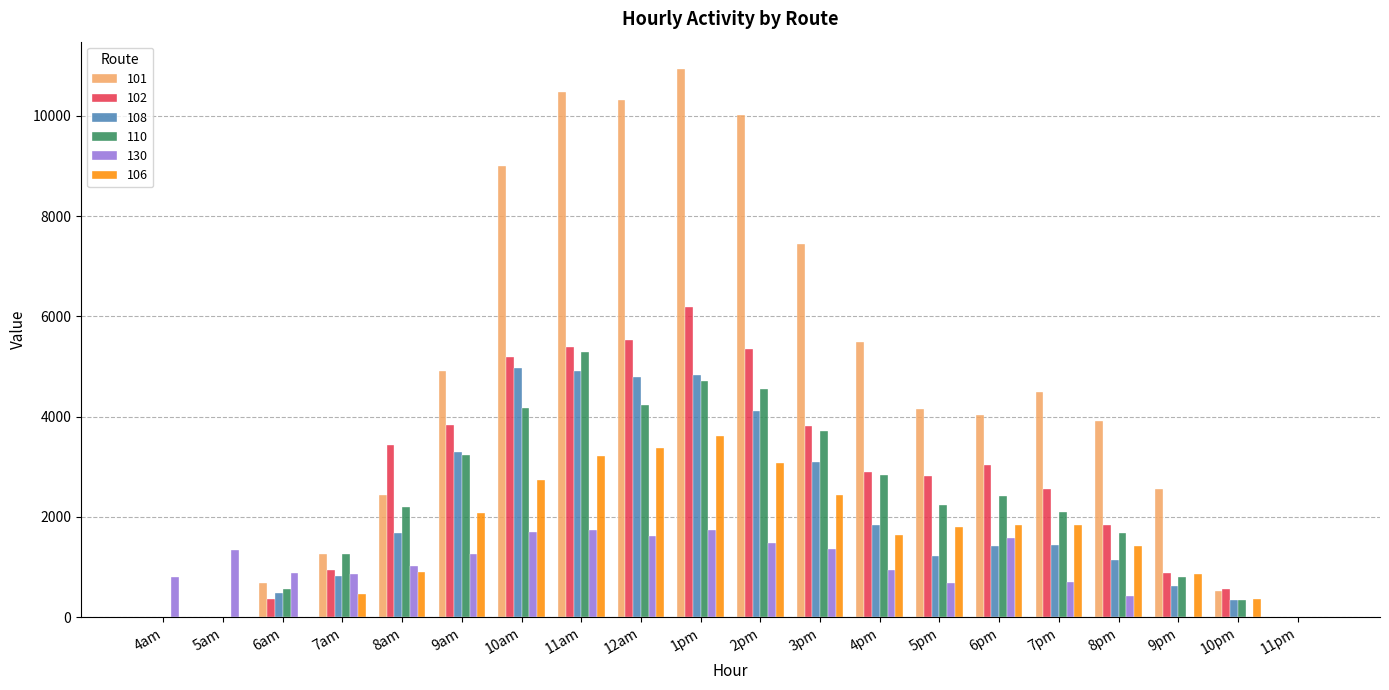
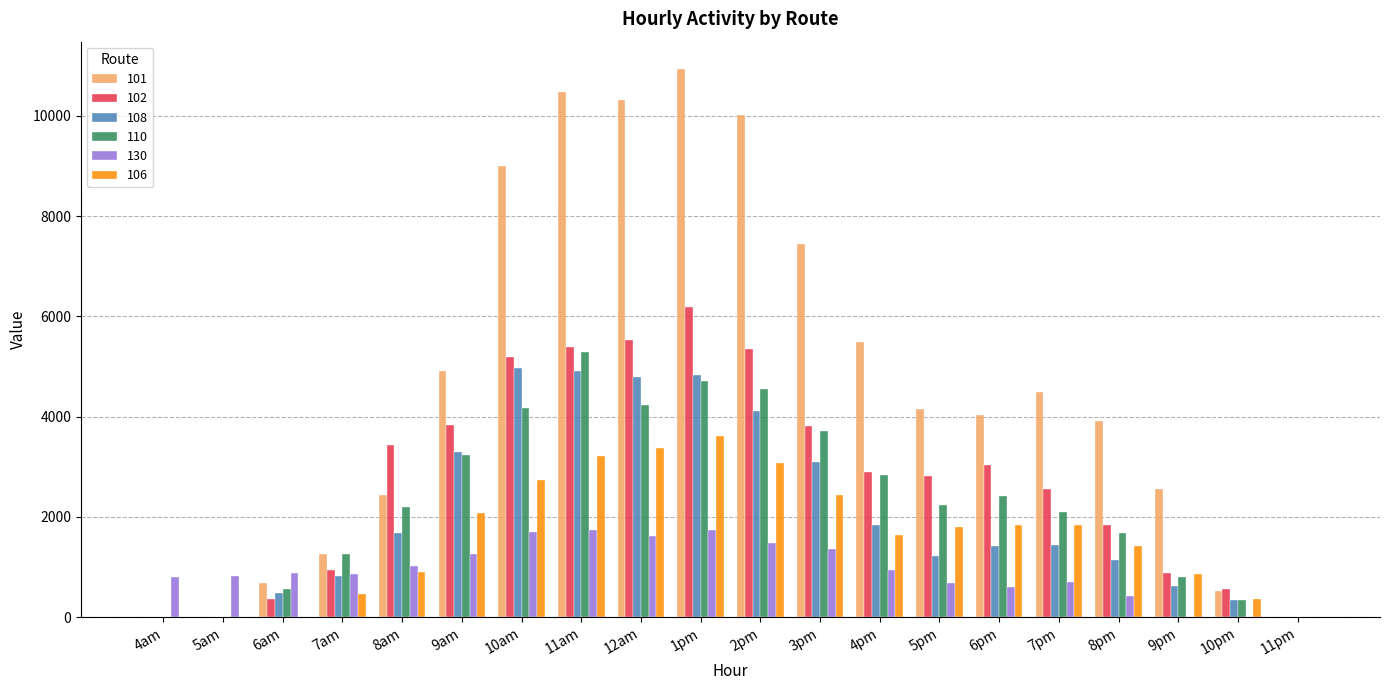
  {
    "101": {
      "4am": 0,
      "5am": 0,
      "6am": 700,
      "7am": 1200,
      "8am": 2400,
      "9am": 4900,
      "10am": 9000,
      "11am": 10500,
      "12am": 10300,
      "1pm": 10900,
      "2pm": 10000,
      "3pm": 7400,
      "4pm": 5500,
      "5pm": 4100,
      "6pm": 4000,
      "7pm": 4500,
      "8pm": 3900,
      "9pm": 2600,
      "10pm": 500,
      "11pm": 0
    },
    "102": {
      "4am": 0,
      "5am": 0,
      "6am": 400,
      "7am": 900,
      "8am": 3400,
      "9am": 3800,
      "10am": 5200,
      "11am": 5400,
      "12am": 5500,
      "1pm": 6200,
      "2pm": 5300,
      "3pm": 3800,
      "4pm": 2900,
      "5pm": 2800,
      "6pm": 3000,
      "7pm": 2600,
      "8pm": 1800,
      "9pm": 900,
      "10pm": 600,
      "11pm": 0
    },
    "108": {
      "4am": 0,
      "5am": 0,
      "6am": 500,
      "7am": 800,
      "8am": 1700,
      "9am": 3300,
      "10am": 5000,
      "11am": 4900,
      "12am": 4800,
      "1pm": 4800,
      "2pm": 4100,
      "3pm": 3100,
      "4pm": 1800,
      "5pm": 1200,
      "6pm": 1400,
      "7pm": 1400,
      "8pm": 1100,
      "9pm": 600,
      "10pm": 300,
      "11pm": 0
    },
    "110": {
      "4am": 0,
      "5am": 0,
      "6am": 600,
      "7am": 1200,
      "8am": 2200,
      "9am": 3200,
      "10am": 4200,
      "11am": 5300,
      "12am": 4200,
      "1pm": 4700,
      "2pm": 4500,
      "3pm": 3700,
      "4pm": 2800,
      "5pm": 2200,
      "6pm": 2400,
      "7pm": 2100,
      "8pm": 1700,
      "9pm": 800,
      "10pm": 300,
      "11pm": 0
    },
    "130": {
      "4am": 800,
-     "5am": 1300,
+     "5am": 800,
      "6am": 900,
      "7am": 900,
      "8am": 1000,
      "9am": 1200,
      "10am": 1700,
      "11am": 1700,
      "12am": 1600,
      "1pm": 1700,
      "2pm": 1500,
      "3pm": 1400,
      "4pm": 900,
      "5pm": 700,
-     "6pm": 1600,
+     "6pm": 600,
      "7pm": 700,
      "8pm": 400,
      "9pm": 0,
      "10pm": 0,
      "11pm": 0
    },
    "106": {
      "4am": 0,
      "5am": 0,
      "6am": 0,
      "7am": 500,
      "8am": 900,
      "9am": 2100,
      "10am": 2700,
      "11am": 3200,
      "12am": 3400,
      "1pm": 3600,
      "2pm": 3100,
      "3pm": 2400,
      "4pm": 1600,
      "5pm": 1800,
      "6pm": 1800,
      "7pm": 1800,
      "8pm": 1400,
      "9pm": 900,
      "10pm": 400,
      "11pm": 0
    }
  }
